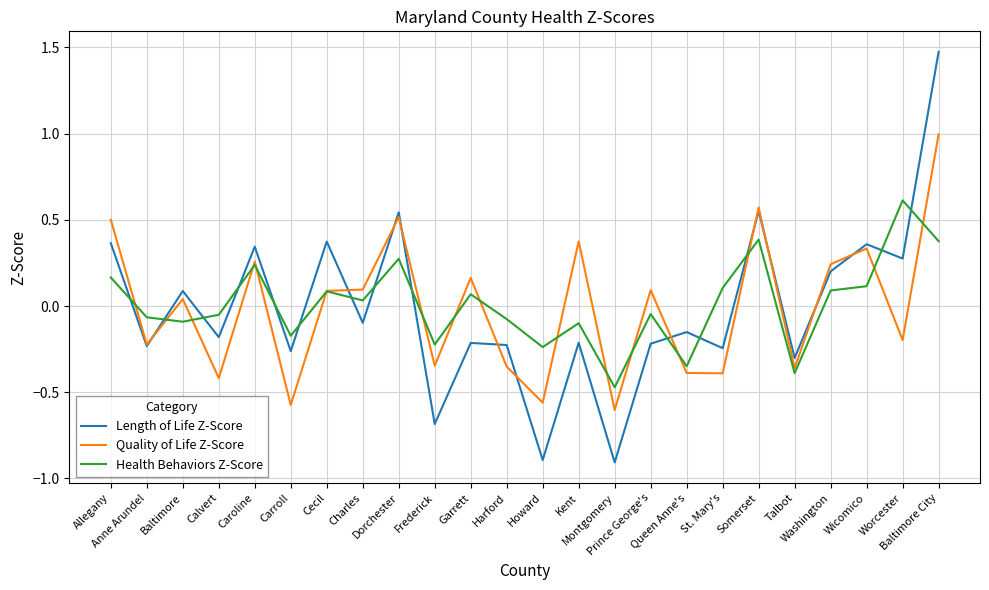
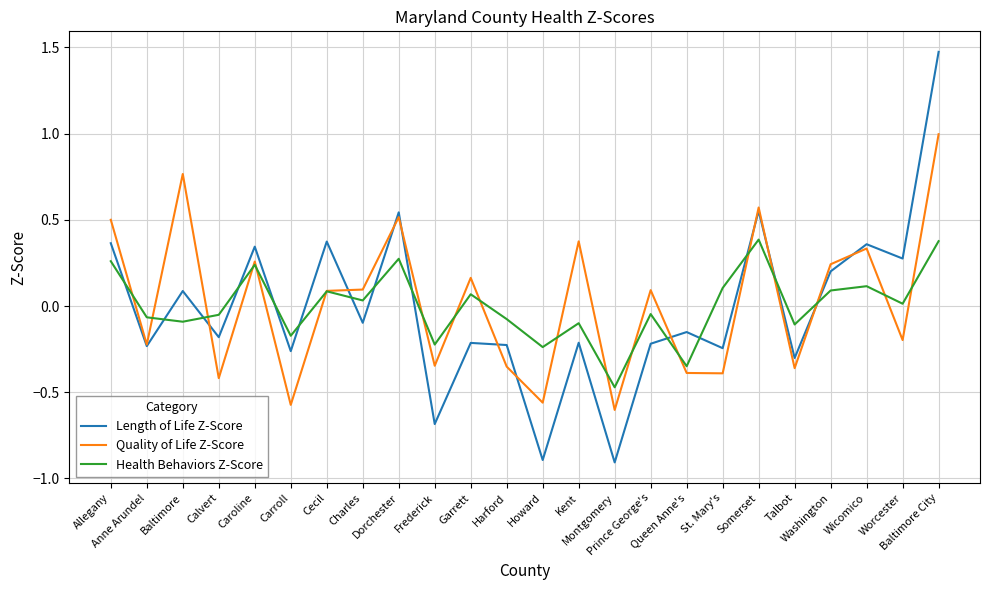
  {
    "Length of Life Z-Score": {
      "Allegany": 0.36,
      "Baltimore": 0.09,
      "Calvert": -0.18,
      "Caroline": 0.34,
      "Carroll": -0.26,
      "Cecil": 0.37,
      "Charles": -0.10,
      "Dorchester": 0.54,
      "Frederick": -0.68,
      "Garrett": -0.21,
      "Harford": -0.23,
      "Howard": -0.89,
      "Kent": -0.21,
      "Montgomery": -0.91,
      "Prince George's": -0.22,
      "Queen Anne's": -0.15,
      "St. Mary's": -0.24,
      "Somerset": 0.55,
      "Talbot": -0.30,
      "Washington": 0.20,
      "Wicomico": 0.36,
      "Worcester": 0.28,
      "Baltimore City": 1.47
    },
    "Quality of Life Z-Score": {
      "Allegany": 0.50,
-     "Baltimore": 0.04,
+     "Baltimore": 0.77,
      "Calvert": -0.42,
      "Caroline": 0.26,
      "Carroll": -0.57,
      "Charles": 0.10,
      "Dorchester": 0.52,
      "Frederick": -0.35,
      "Garrett": 0.16,
      "Harford": -0.35,
      "Howard": -0.56,
      "Kent": 0.38,
      "Montgomery": -0.60,
      "Prince George's": 0.09,
      "Queen Anne's": -0.39,
      "St. Mary's": -0.39,
      "Somerset": 0.57,
      "Talbot": -0.36,
      "Washington": 0.24,
      "Wicomico": 0.33,
      "Worcester": -0.20,
      "Baltimore City": 1.00
    },
    "Health Behaviors Z-Score": {
-     "Allegany": 0.17,
+     "Allegany": 0.26,
      "Anne Arundel": -0.07,
      "Baltimore": -0.09,
      "Calvert": -0.05,
      "Caroline": 0.24,
      "Carroll": -0.17,
      "Charles": 0.03,
      "Dorchester": 0.27,
      "Frederick": -0.22,
      "Garrett": 0.07,
      "Harford": -0.08,
      "Howard": -0.24,
      "Kent": -0.10,
      "Montgomery": -0.47,
      "Prince George's": -0.05,
      "Queen Anne's": -0.35,
      "St. Mary's": 0.10,
      "Somerset": 0.39,
-     "Talbot": -0.39,
+     "Talbot": -0.11,
      "Washington": 0.09,
      "Wicomico": 0.12,
-     "Worcester": 0.61,
+     "Worcester": 0.01,
      "Baltimore City": 0.38
    }
  }
